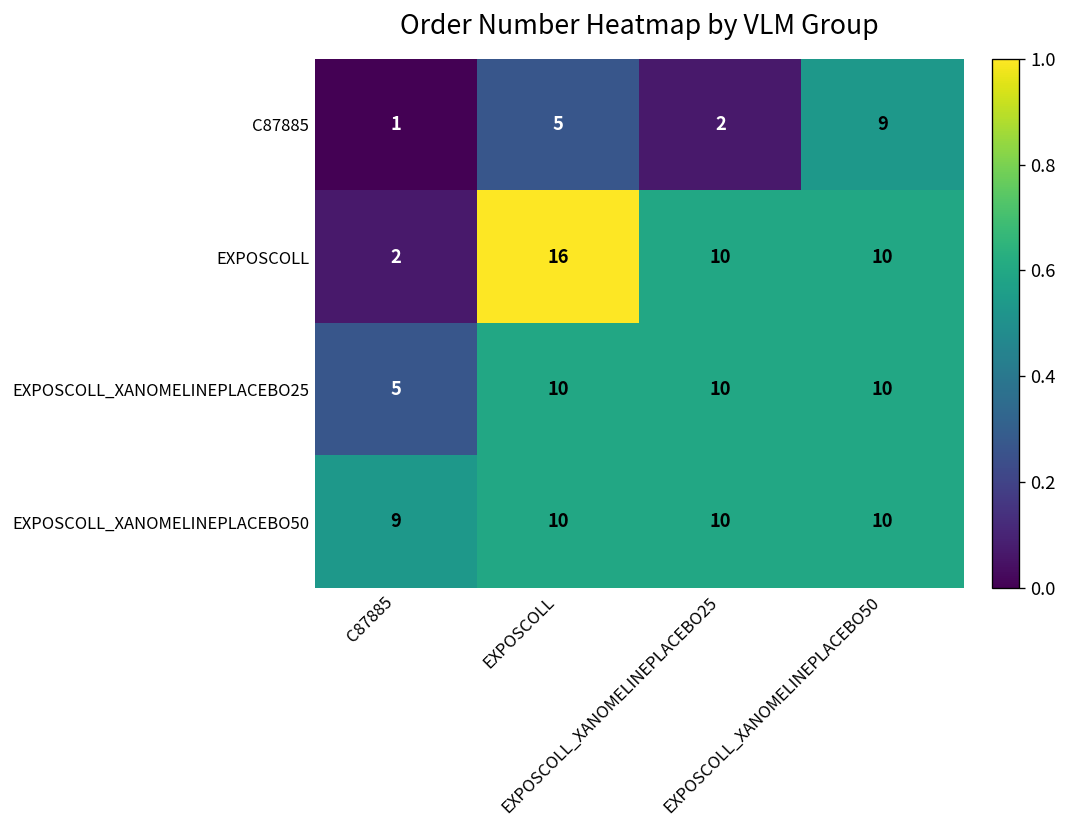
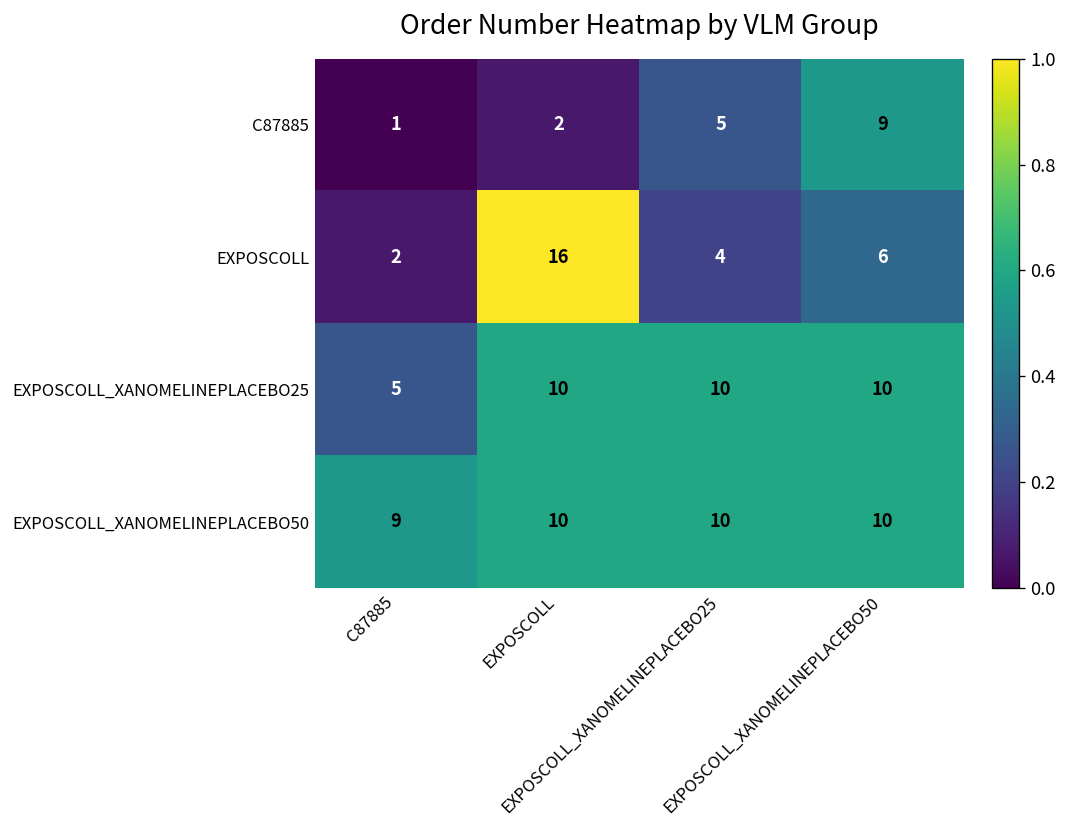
  {
    "C87885": {
      "C87885": 1,
-     "EXPOSCOLL": 5,
-     "EXPOSCOLL_XANOMELINEPLACEBO25": 2,
+     "EXPOSCOLL": 2,
+     "EXPOSCOLL_XANOMELINEPLACEBO25": 5,
      "EXPOSCOLL_XANOMELINEPLACEBO50": 9
    },
    "EXPOSCOLL": {
      "C87885": 2,
      "EXPOSCOLL": 16,
-     "EXPOSCOLL_XANOMELINEPLACEBO25": 10,
-     "EXPOSCOLL_XANOMELINEPLACEBO50": 10
+     "EXPOSCOLL_XANOMELINEPLACEBO25": 4,
+     "EXPOSCOLL_XANOMELINEPLACEBO50": 6
    },
    "EXPOSCOLL_XANOMELINEPLACEBO25": {
      "C87885": 5,
      "EXPOSCOLL": 10,
      "EXPOSCOLL_XANOMELINEPLACEBO25": 10,
      "EXPOSCOLL_XANOMELINEPLACEBO50": 10
    },
    "EXPOSCOLL_XANOMELINEPLACEBO50": {
      "C87885": 9,
      "EXPOSCOLL": 10,
      "EXPOSCOLL_XANOMELINEPLACEBO25": 10,
      "EXPOSCOLL_XANOMELINEPLACEBO50": 10
    }
  }
